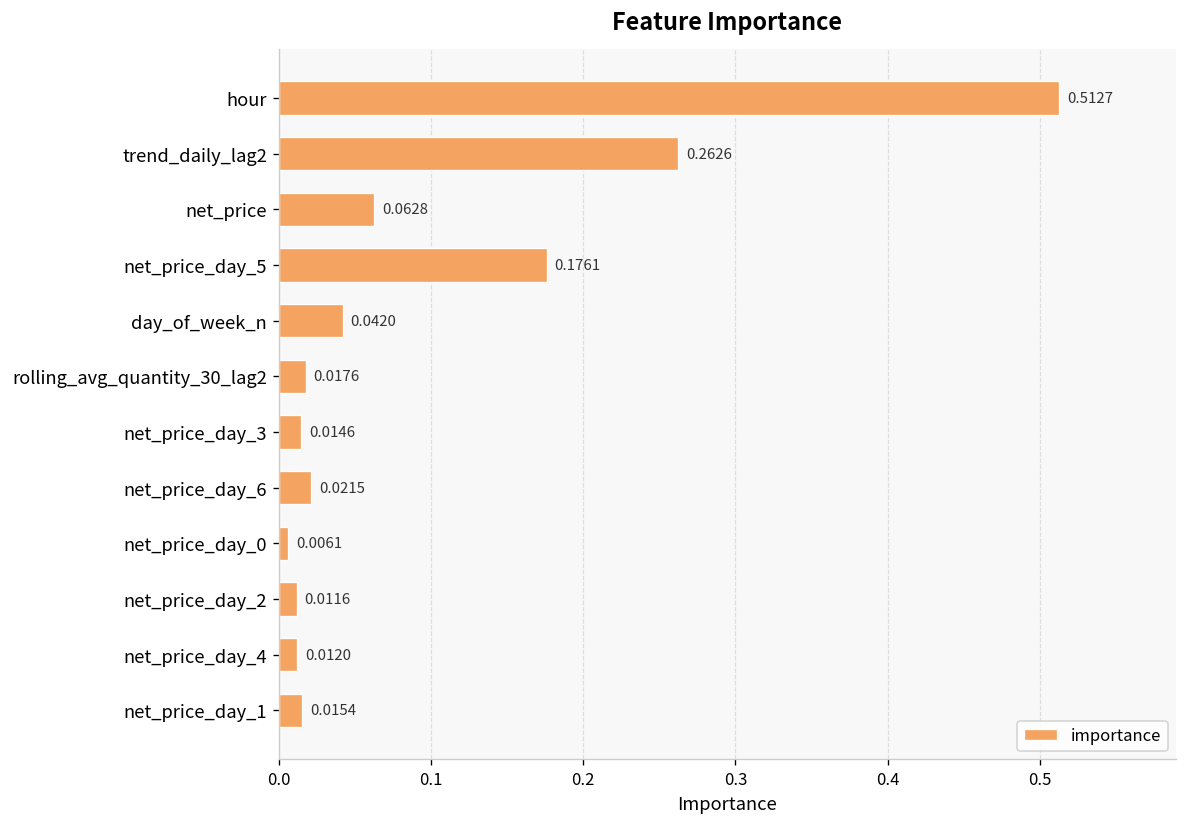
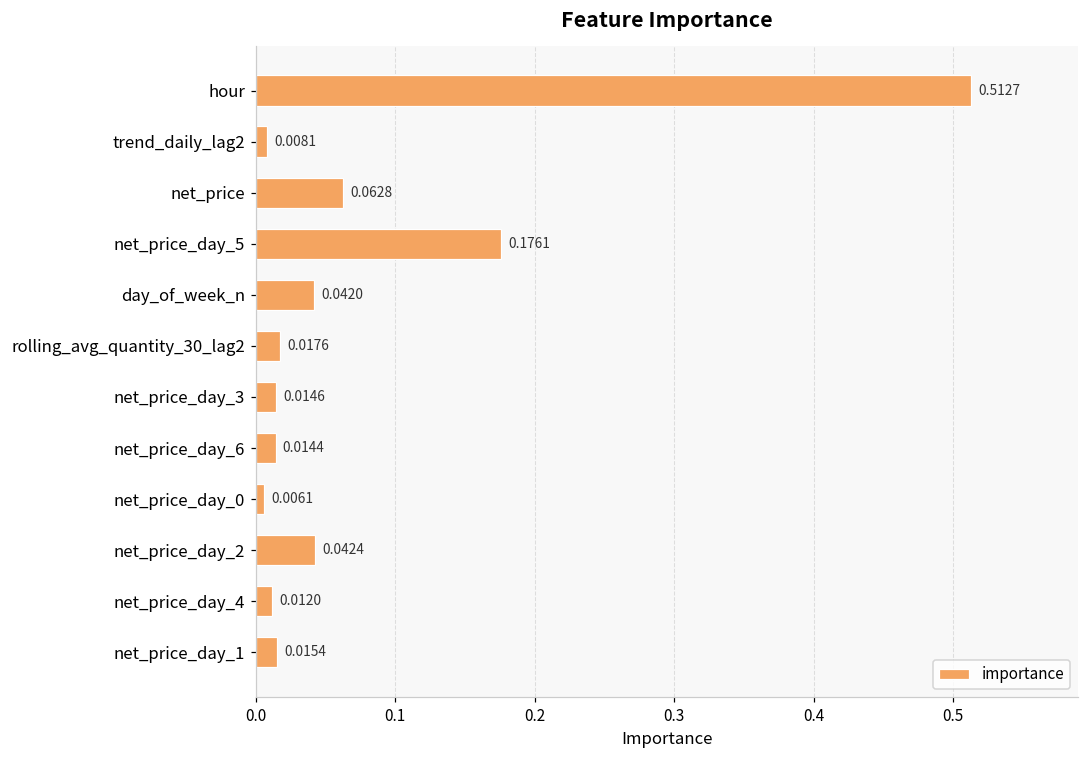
  {
    "hour": 0.5127,
-   "trend_daily_lag2": 0.2626,
+   "trend_daily_lag2": 0.0081,
    "net_price": 0.0628,
    "net_price_day_5": 0.1761,
    "day_of_week_n": 0.0420,
    "rolling_avg_quantity_30_lag2": 0.0176,
    "net_price_day_3": 0.0146,
-   "net_price_day_6": 0.0215,
+   "net_price_day_6": 0.0144,
    "net_price_day_0": 0.0061,
-   "net_price_day_2": 0.0116,
+   "net_price_day_2": 0.0424,
    "net_price_day_4": 0.0120,
    "net_price_day_1": 0.0154
  }
